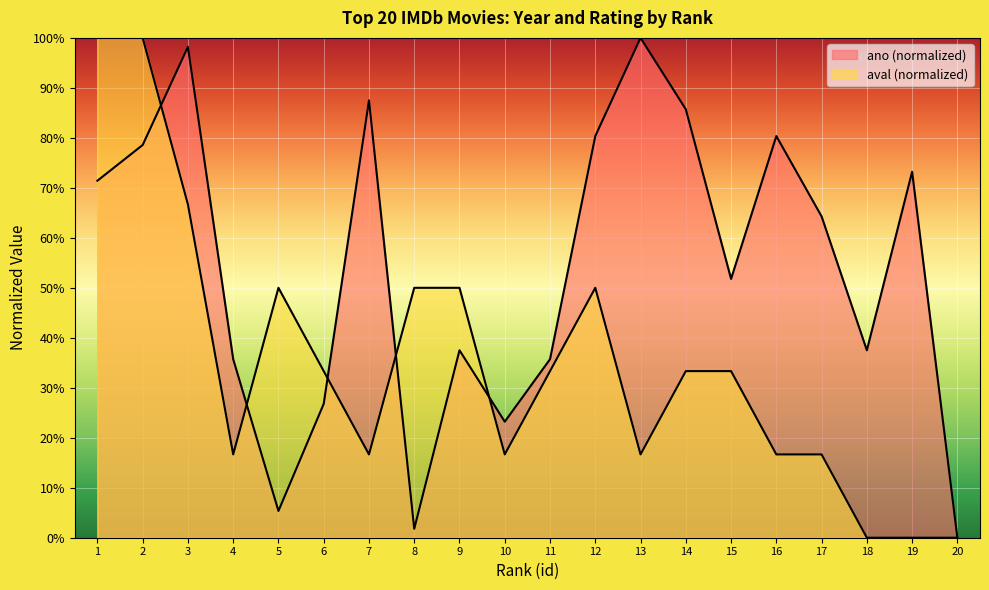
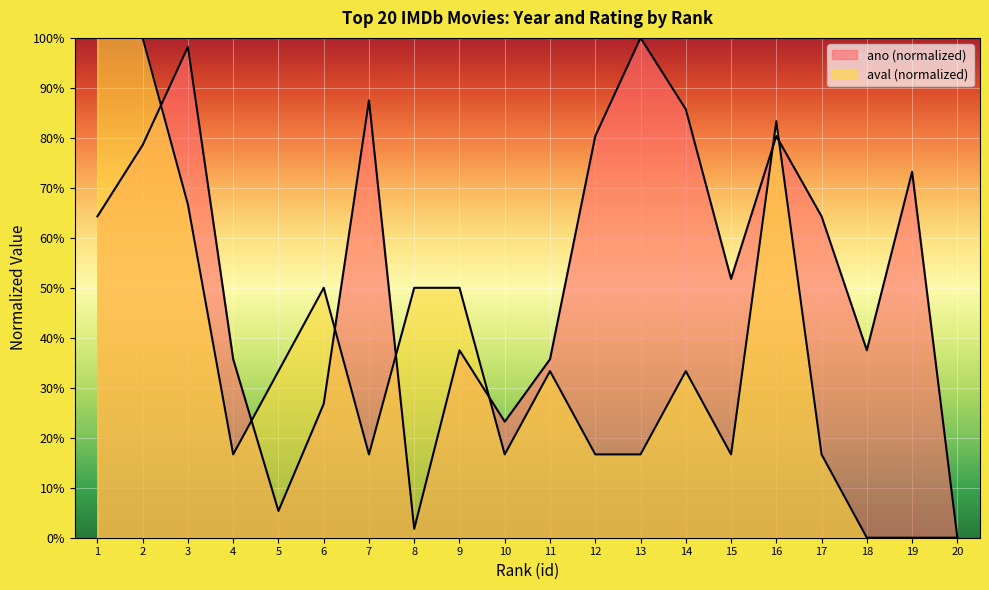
  {
    "ano (normalized)": {
-     "1": "71%",
+     "1": "64%",
      "2": "79%",
      "3": "98%",
      "4": "36%",
      "5": "5%",
      "6": "27%",
      "7": "88%",
      "8": "2%",
      "9": "38%",
      "10": "23%",
      "11": "36%",
      "12": "80%",
      "13": "100%",
      "14": "86%",
      "15": "52%",
      "16": "80%",
      "17": "64%",
      "18": "38%",
      "19": "73%"
    },
    "aval (normalized)": {
      "1": "100%",
      "2": "100%",
      "3": "67%",
      "4": "17%",
-     "5": "50%",
-     "6": "33%",
+     "5": "33%",
+     "6": "50%",
      "7": "17%",
      "8": "50%",
      "9": "50%",
      "10": "17%",
      "11": "33%",
-     "12": "50%",
+     "12": "17%",
      "13": "17%",
      "14": "33%",
-     "15": "33%",
-     "16": "17%",
+     "15": "17%",
+     "16": "83%",
      "17": "17%",
      "18": "0%",
      "19": "0%"
    }
  }
